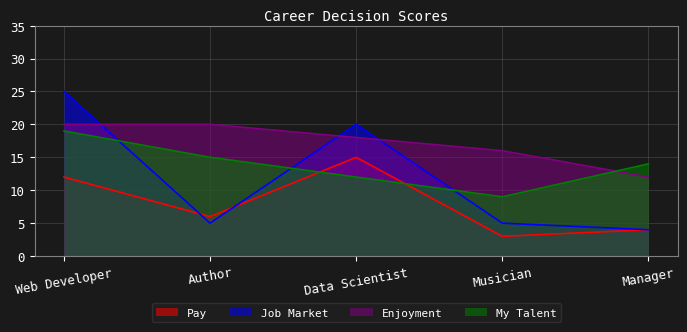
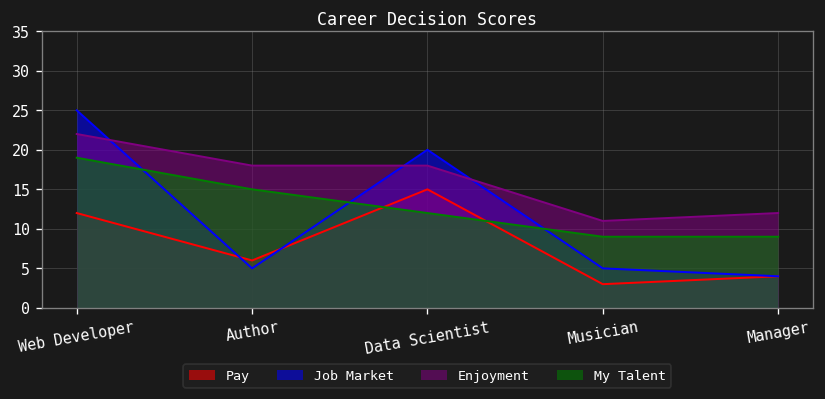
  {
    "Pay": {
      "Web Developer": 12,
      "Author": 6,
      "Data Scientist": 15,
      "Musician": 3
    },
    "Job Market": {
      "Web Developer": 25,
      "Author": 5,
      "Data Scientist": 20,
      "Musician": 5
    },
    "Enjoyment": {
-     "Web Developer": 20,
-     "Author": 20,
+     "Web Developer": 22,
+     "Author": 18,
      "Data Scientist": 18,
-     "Musician": 16,
+     "Musician": 11,
      "Manager": 12
    },
    "My Talent": {
      "Web Developer": 19,
      "Author": 15,
      "Data Scientist": 12,
      "Musician": 9,
-     "Manager": 14
+     "Manager": 9
    }
  }
